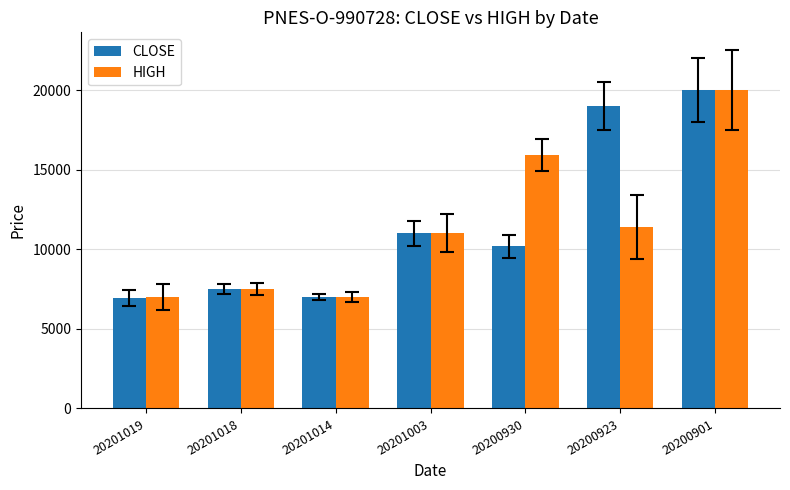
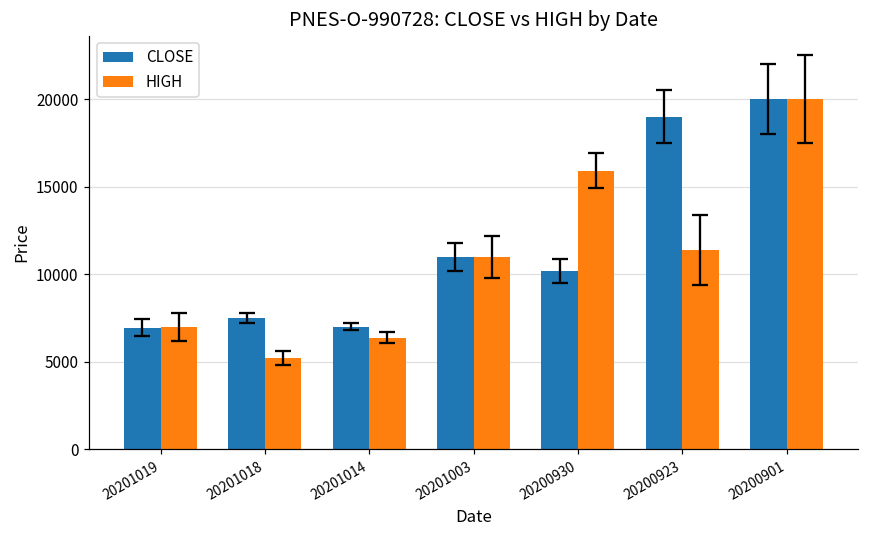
  {
    "HIGH": {
      "20201019": 7000,
-     "20201018": 7500,
-     "20201014": 7000,
+     "20201018": 5200,
+     "20201014": 6400,
      "20201003": 11000,
      "20200930": 15900,
      "20200923": 11400,
      "20200901": 20000
    }
  }
